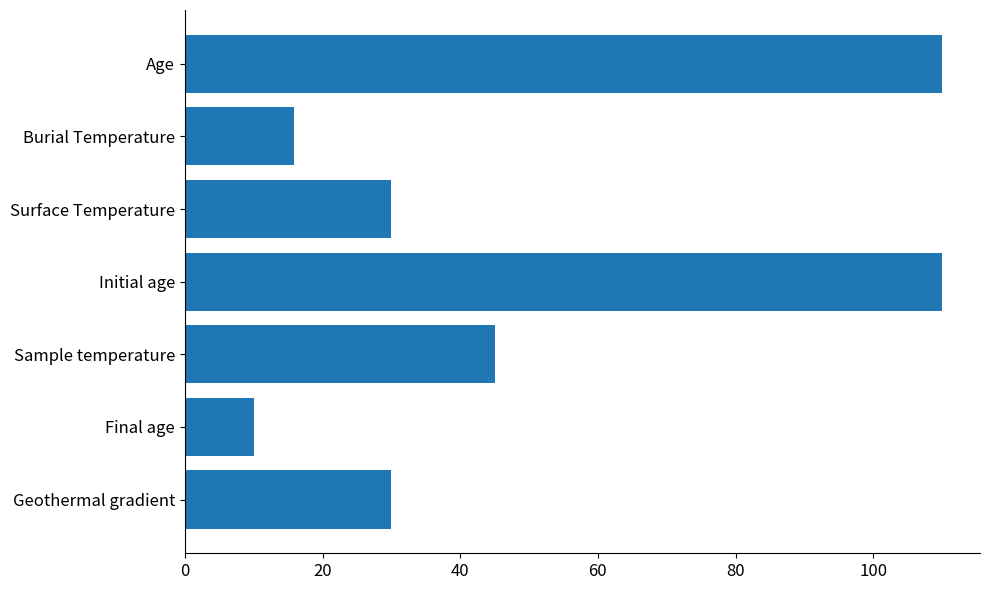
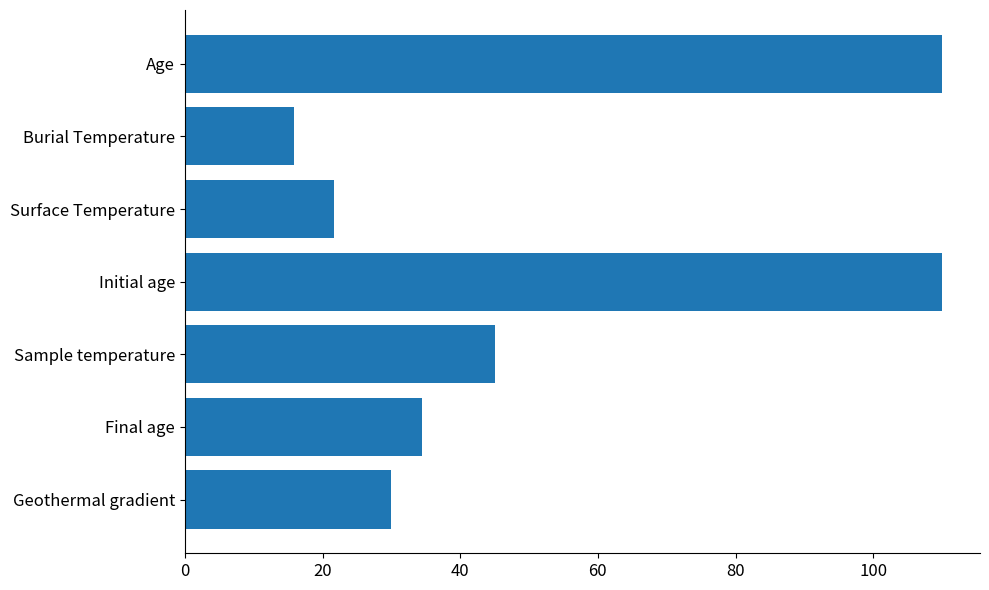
  {
    "Age": 110,
    "Burial Temperature": 16,
-   "Surface Temperature": 30,
+   "Surface Temperature": 22,
    "Initial age": 110,
    "Sample temperature": 45,
-   "Final age": 10,
+   "Final age": 34,
    "Geothermal gradient": 30
  }
